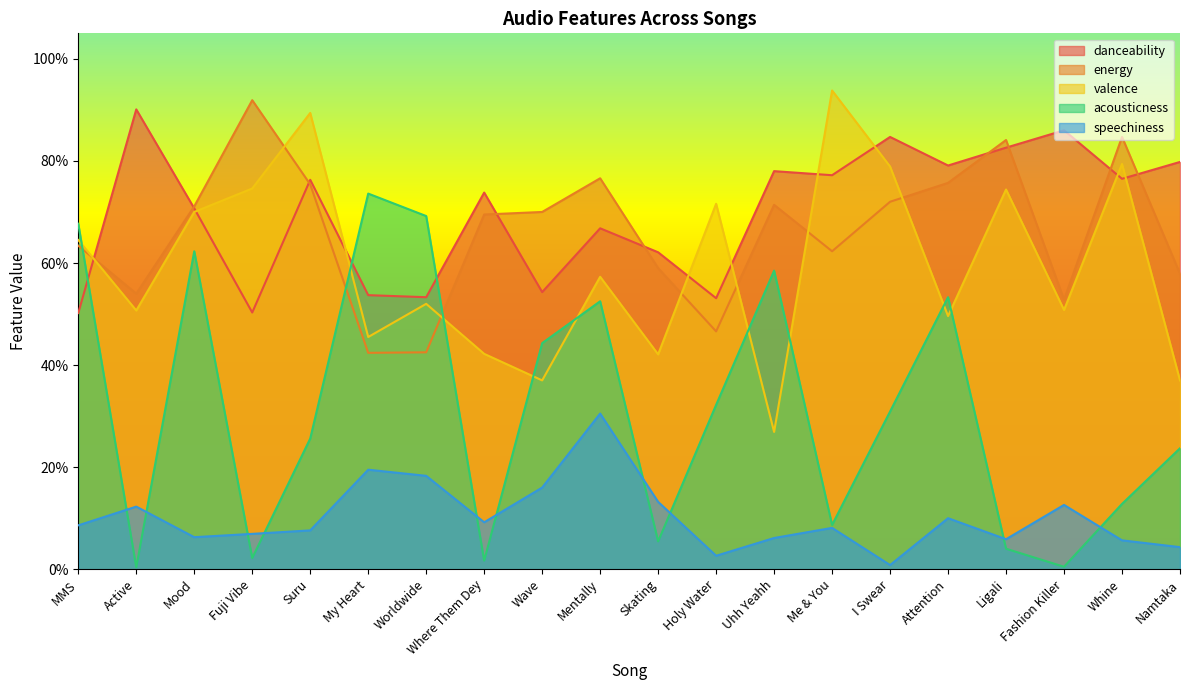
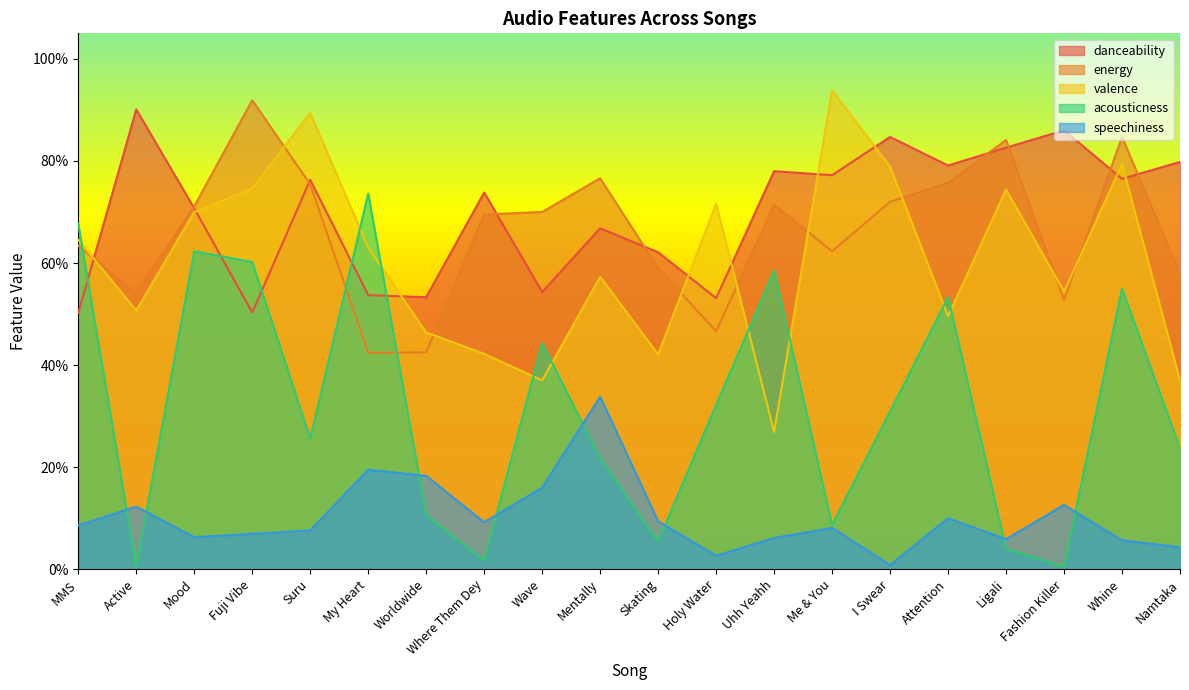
  {
    "valence": {
      "MMS": "65%",
      "Active": "51%",
      "Mood": "70%",
      "Fuji Vibe": "75%",
      "Suru": "89%",
-     "My Heart": "46%",
-     "Worldwide": "52%",
+     "My Heart": "63%",
+     "Worldwide": "46%",
      "Where Them Dey": "42%",
      "Wave": "37%",
      "Mentally": "57%",
      "Skating": "42%",
      "Holy Water": "72%",
      "Uhh Yeahh": "27%",
      "Me & You": "94%",
      "I Swear": "79%",
      "Attention": "50%",
      "Ligali": "74%",
-     "Fashion Killer": "51%",
+     "Fashion Killer": "54%",
      "Whine": "79%",
      "Namtaka": "37%"
    },
    "acousticness": {
      "MMS": "68%",
      "Active": "0%",
      "Mood": "62%",
-     "Fuji Vibe": "2%",
+     "Fuji Vibe": "60%",
      "Suru": "26%",
      "My Heart": "74%",
-     "Worldwide": "69%",
+     "Worldwide": "11%",
      "Where Them Dey": "2%",
      "Wave": "44%",
-     "Mentally": "53%",
+     "Mentally": "22%",
      "Skating": "5%",
      "Holy Water": "32%",
      "Uhh Yeahh": "59%",
      "Me & You": "9%",
      "I Swear": "31%",
      "Attention": "53%",
      "Ligali": "4%",
      "Fashion Killer": "0%",
-     "Whine": "13%",
+     "Whine": "55%",
      "Namtaka": "24%"
    },
    "speechiness": {
      "MMS": "9%",
      "Active": "12%",
      "Mood": "6%",
      "Fuji Vibe": "7%",
      "Suru": "8%",
      "My Heart": "20%",
      "Worldwide": "18%",
      "Where Them Dey": "9%",
      "Wave": "16%",
-     "Mentally": "31%",
-     "Skating": "13%",
+     "Mentally": "34%",
+     "Skating": "9%",
      "Holy Water": "3%",
      "Uhh Yeahh": "6%",
      "Me & You": "8%",
      "I Swear": "1%",
      "Attention": "10%",
      "Ligali": "6%",
      "Fashion Killer": "13%",
      "Whine": "6%",
      "Namtaka": "4%"
    }
  }
